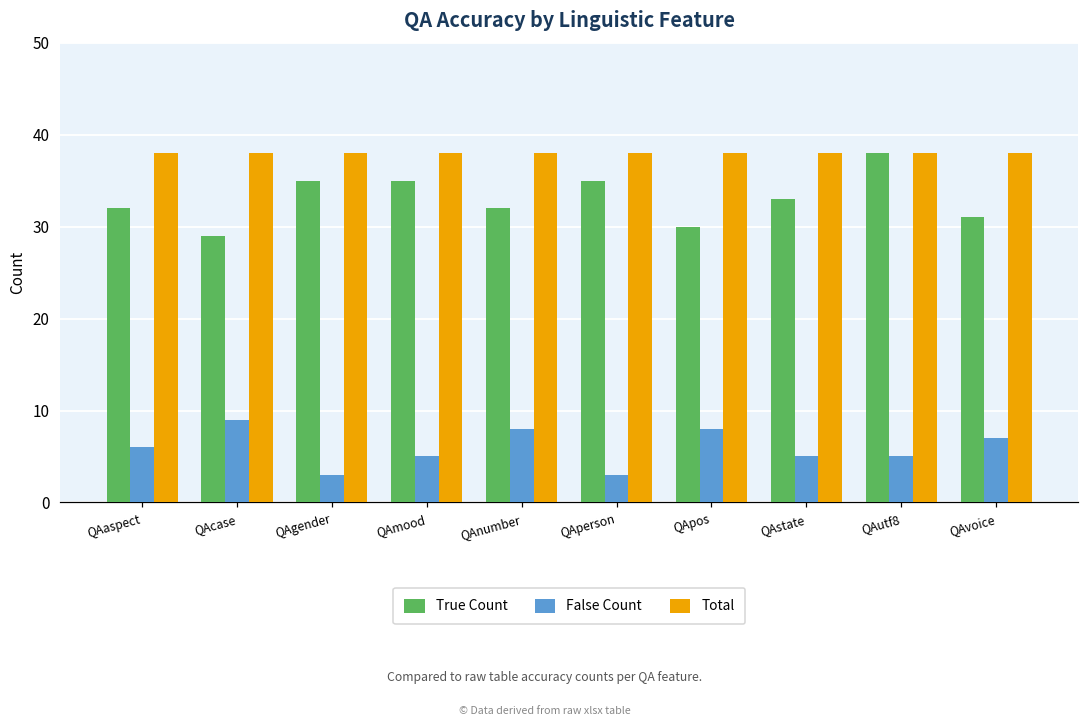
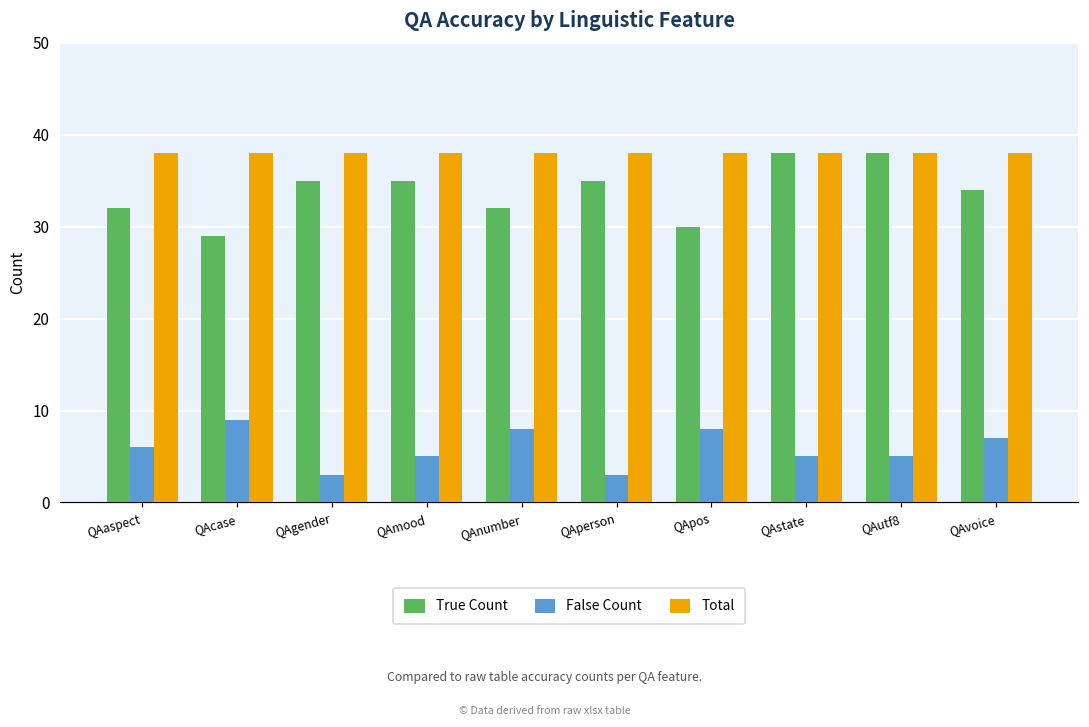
  {
    "True Count": {
      "QAaspect": 32,
      "QAcase": 29,
      "QAgender": 35,
      "QAmood": 35,
      "QAnumber": 32,
      "QAperson": 35,
      "QApos": 30,
-     "QAstate": 33,
+     "QAstate": 38,
      "QAutf8": 38,
-     "QAvoice": 31
+     "QAvoice": 34
    },
    "False Count": {
      "QAaspect": 6,
      "QAcase": 9,
      "QAgender": 3,
      "QAmood": 5,
      "QAnumber": 8,
      "QAperson": 3,
      "QApos": 8,
      "QAstate": 5,
      "QAutf8": 5,
      "QAvoice": 7
    },
    "Total": {
      "QAaspect": 38,
      "QAcase": 38,
      "QAgender": 38,
      "QAmood": 38,
      "QAnumber": 38,
      "QAperson": 38,
      "QApos": 38,
      "QAstate": 38,
      "QAutf8": 38,
      "QAvoice": 38
    }
  }
